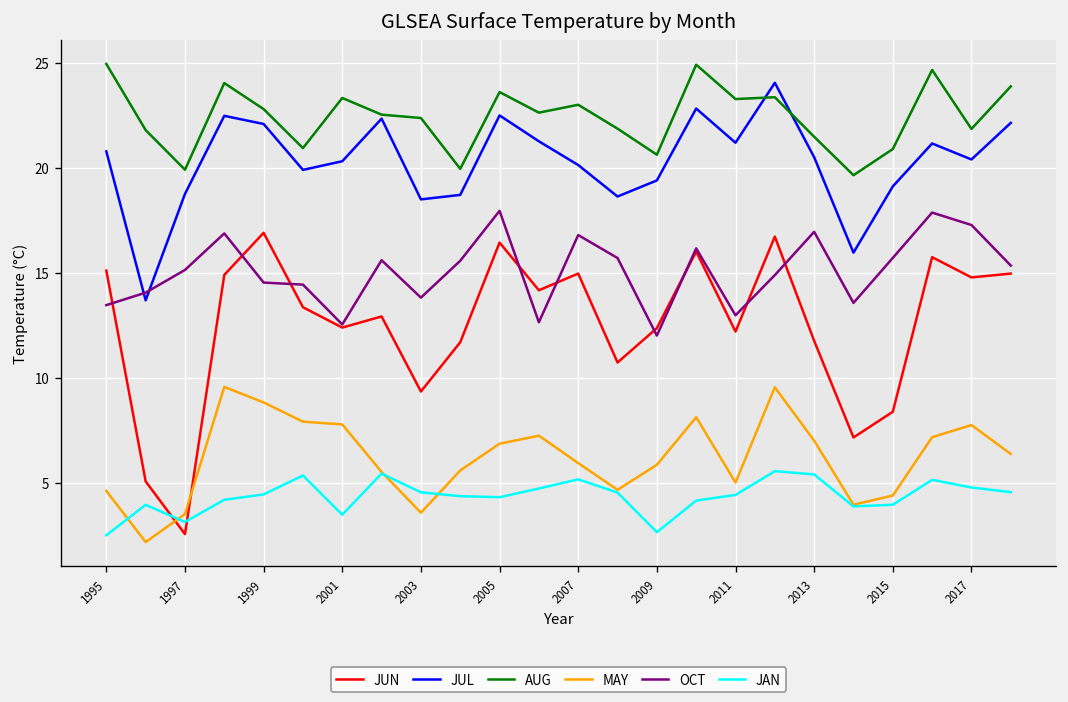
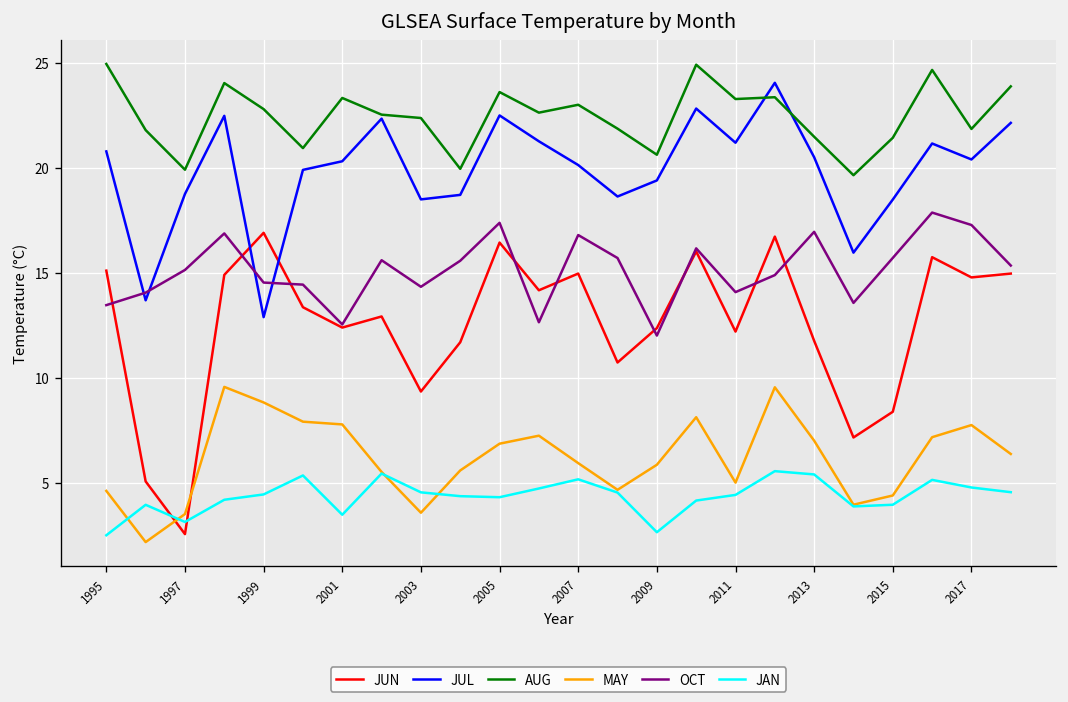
  {
    "JUN": {
      "1995": 15.1,
      "1997": 2.6,
      "1999": 16.9,
      "2001": 12.4,
      "2003": 9.3,
      "2005": 16.4,
      "2007": 15.0,
      "2009": 12.4,
      "2011": 12.2,
      "2013": 11.8,
      "2015": 8.4,
      "2017": 14.8
    },
    "JUL": {
      "1995": 20.8,
      "1997": 18.8,
-     "1999": 22.1,
+     "1999": 12.9,
      "2001": 20.3,
      "2003": 18.5,
      "2005": 22.5,
      "2007": 20.1,
      "2009": 19.4,
      "2011": 21.2,
      "2013": 20.5,
-     "2015": 19.1,
+     "2015": 18.5,
      "2017": 20.4
    },
    "AUG": {
      "1995": 24.9,
      "1997": 19.9,
      "1999": 22.8,
      "2001": 23.3,
      "2003": 22.4,
      "2005": 23.6,
      "2007": 23.0,
      "2009": 20.6,
      "2011": 23.3,
      "2013": 21.5,
-     "2015": 20.9,
+     "2015": 21.4,
      "2017": 21.8
    },
    "MAY": {
      "1995": 4.6,
      "1997": 3.5,
      "1999": 8.8,
      "2001": 7.8,
      "2003": 3.6,
      "2005": 6.9,
      "2007": 5.9,
      "2009": 5.9,
      "2011": 5.0,
      "2013": 7.0,
      "2015": 4.4,
      "2017": 7.7
    },
    "OCT": {
      "1995": 13.5,
      "1997": 15.1,
      "1999": 14.5,
      "2001": 12.5,
-     "2003": 13.8,
-     "2005": 17.9,
+     "2003": 14.3,
+     "2005": 17.4,
      "2007": 16.8,
      "2009": 12.0,
-     "2011": 13.0,
+     "2011": 14.1,
      "2013": 16.9,
      "2015": 15.7,
      "2017": 17.3
    },
    "JAN": {
      "1995": 2.5,
      "1997": 3.1,
      "1999": 4.4,
      "2001": 3.5,
      "2003": 4.5,
      "2005": 4.3,
      "2007": 5.2,
      "2009": 2.6,
      "2011": 4.4,
      "2013": 5.4,
      "2015": 4.0,
      "2017": 4.8
    }
  }
